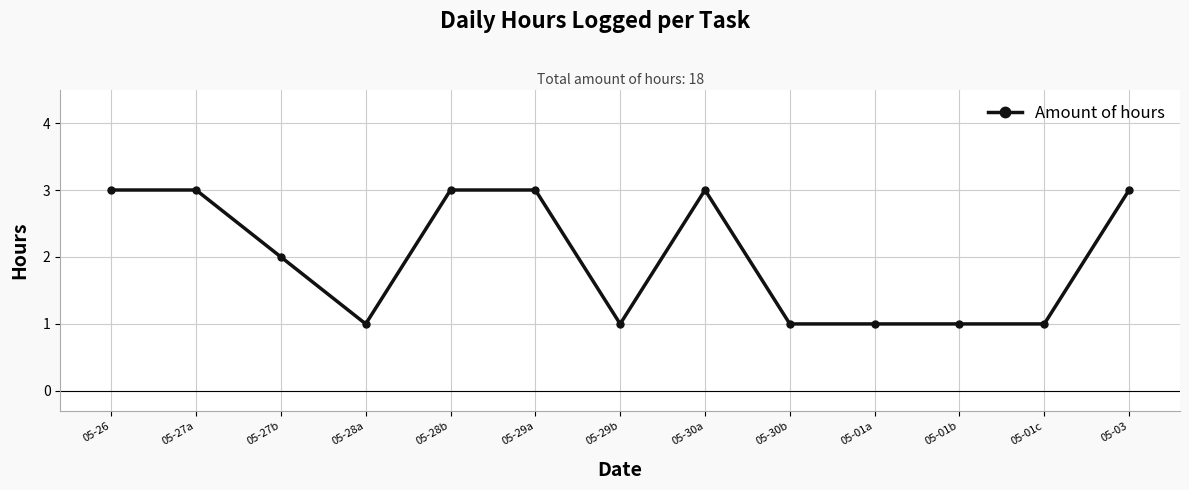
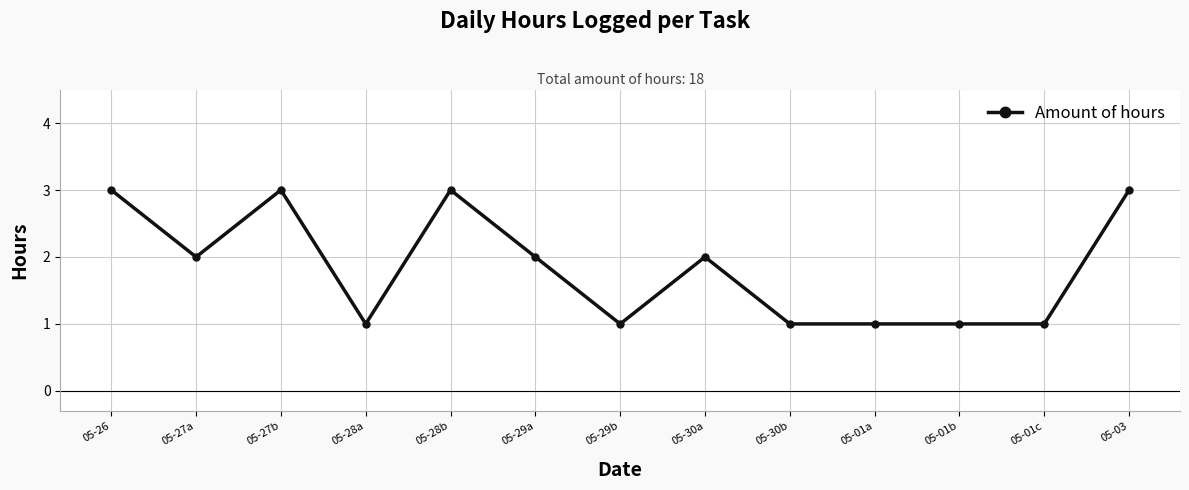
  {
    "05-26": 3,
-   "05-27a": 3,
-   "05-27b": 2,
+   "05-27a": 2,
+   "05-27b": 3,
    "05-28a": 1,
    "05-28b": 3,
-   "05-29a": 3,
+   "05-29a": 2,
    "05-29b": 1,
-   "05-30a": 3,
+   "05-30a": 2,
    "05-30b": 1,
    "05-01a": 1,
    "05-01b": 1,
    "05-01c": 1,
    "05-03": 3
  }
